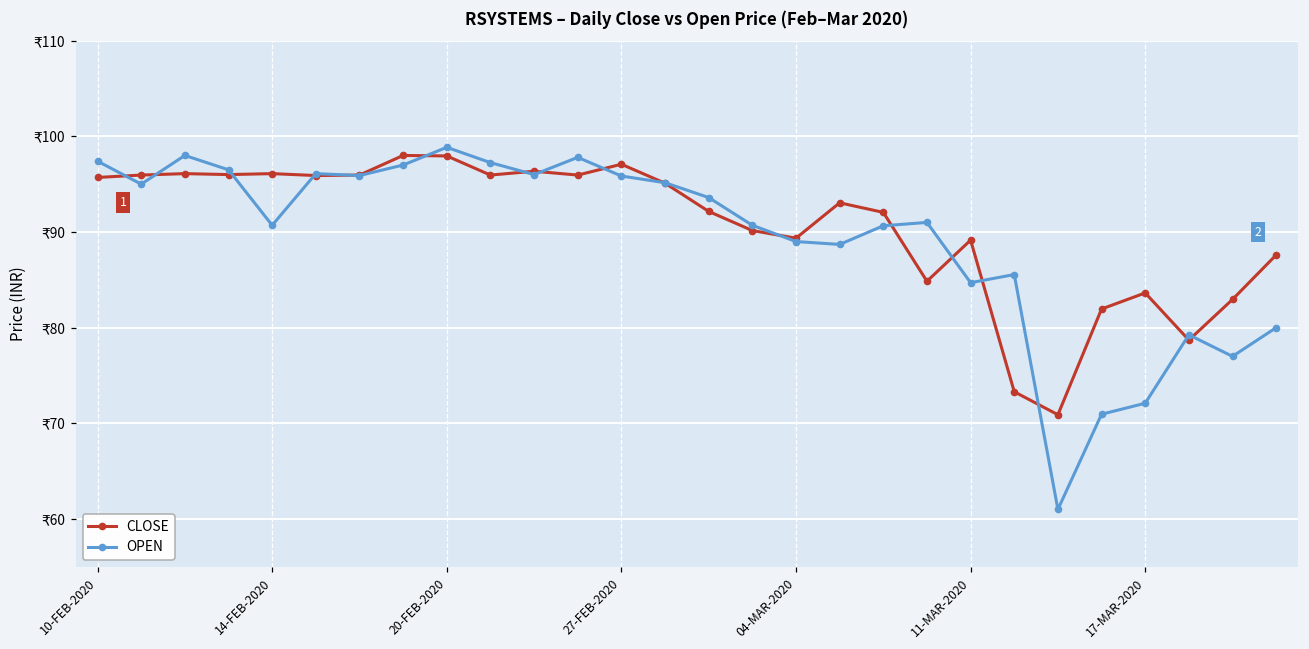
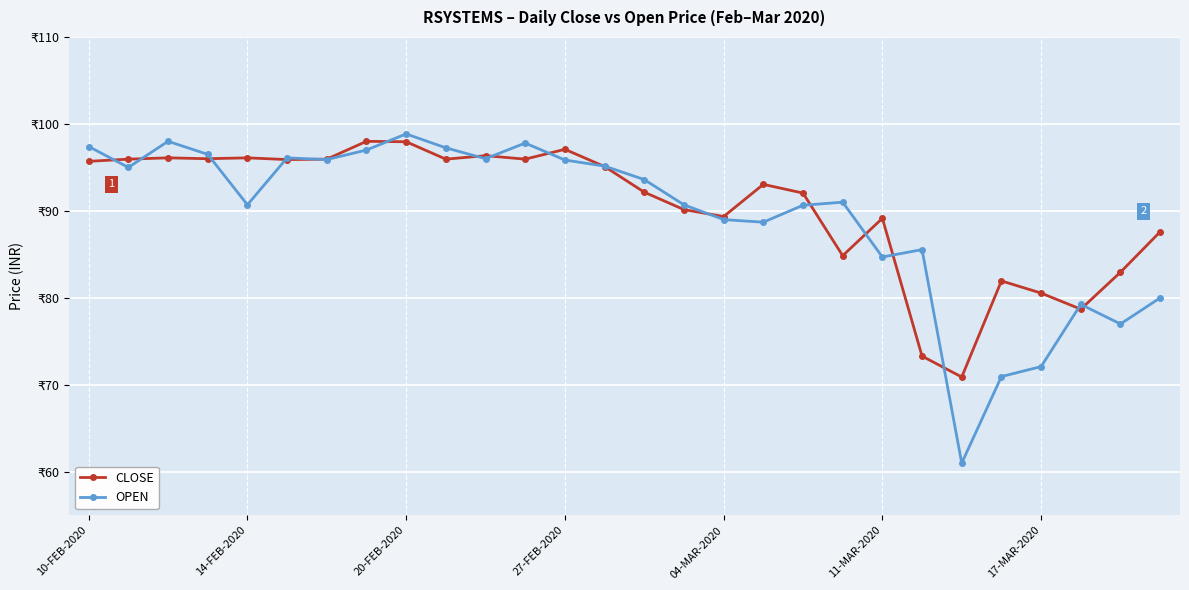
  {
    "CLOSE": {
      "10-FEB-2020": "₹96",
      "14-FEB-2020": "₹96",
      "20-FEB-2020": "₹98",
      "27-FEB-2020": "₹97",
      "04-MAR-2020": "₹89",
      "11-MAR-2020": "₹89",
-     "17-MAR-2020": "₹84"
+     "17-MAR-2020": "₹81"
    },
    "OPEN": {
      "10-FEB-2020": "₹97",
      "14-FEB-2020": "₹91",
      "20-FEB-2020": "₹99",
      "27-FEB-2020": "₹96",
      "04-MAR-2020": "₹89",
      "11-MAR-2020": "₹85",
      "17-MAR-2020": "₹72"
    }
  }
